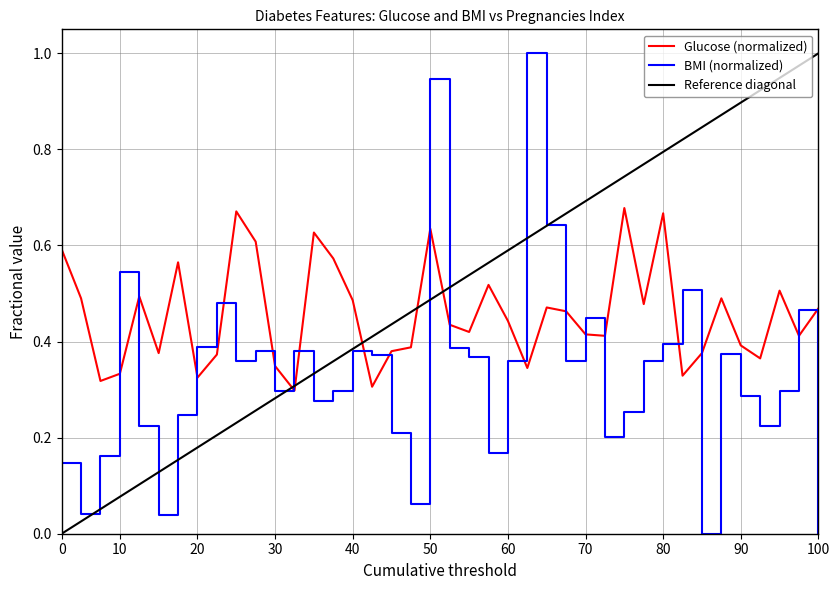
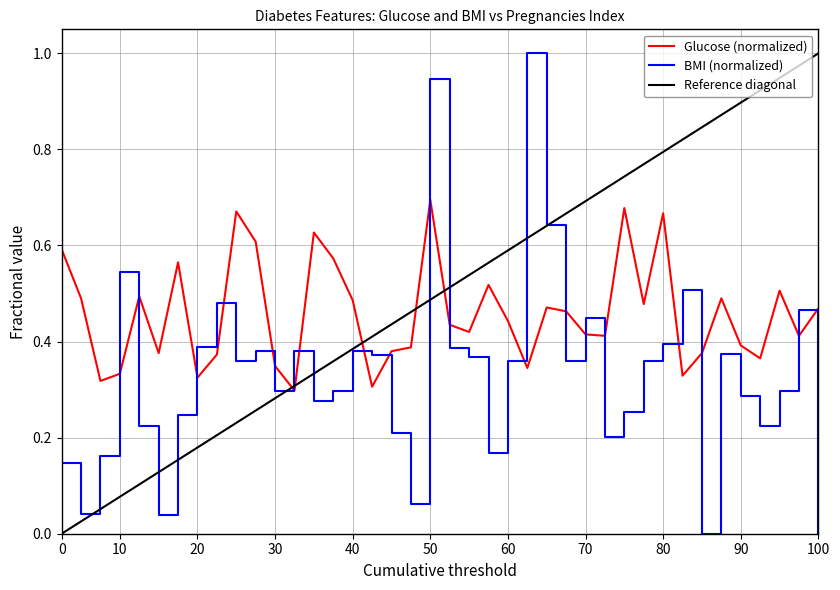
  {
    "Glucose (normalized)": {
      "0": 0.59,
      "40": 0.49,
-     "50": 0.64,
+     "50": 0.70,
      "60": 0.44,
      "70": 0.42,
      "80": 0.67,
      "90": 0.39,
      "100": 0.47
    },
    "BMI (normalized)": {
      "0": 0.15,
      "50": 0.95,
      "60": 0.36,
      "70": 0.45,
      "80": 0.40,
      "90": 0.29,
      "100": 0.00
    },
    "Reference diagonal": {
      "0": 0.00,
      "50": 0.49,
      "60": 0.59,
      "70": 0.69,
      "80": 0.79,
      "90": 0.90,
      "100": 1.00
    }
  }
